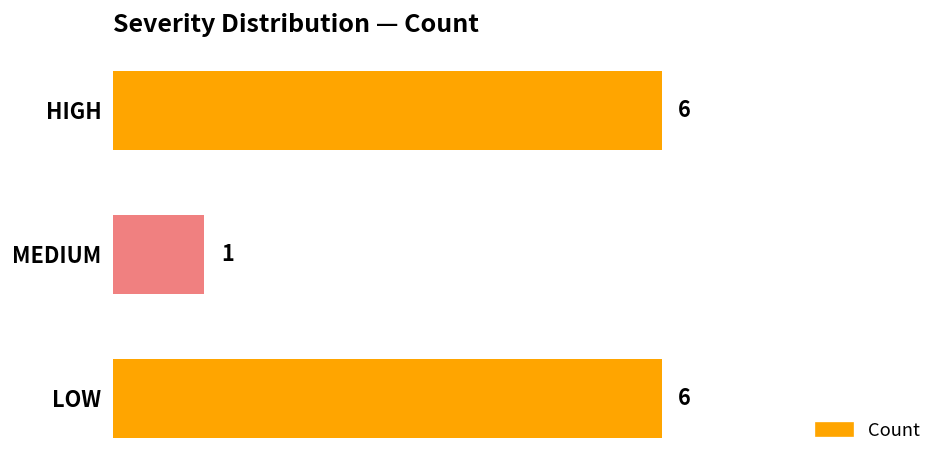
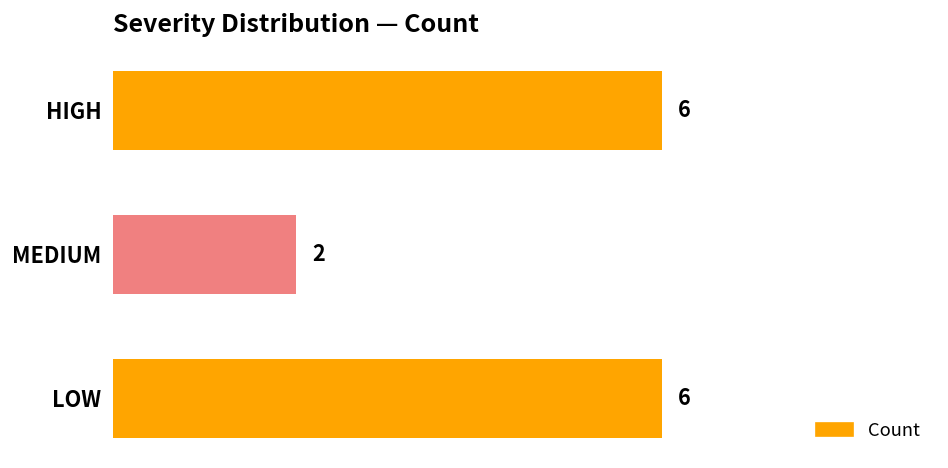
  {
    "HIGH": 6,
-   "MEDIUM": 1,
+   "MEDIUM": 2,
    "LOW": 6
  }
